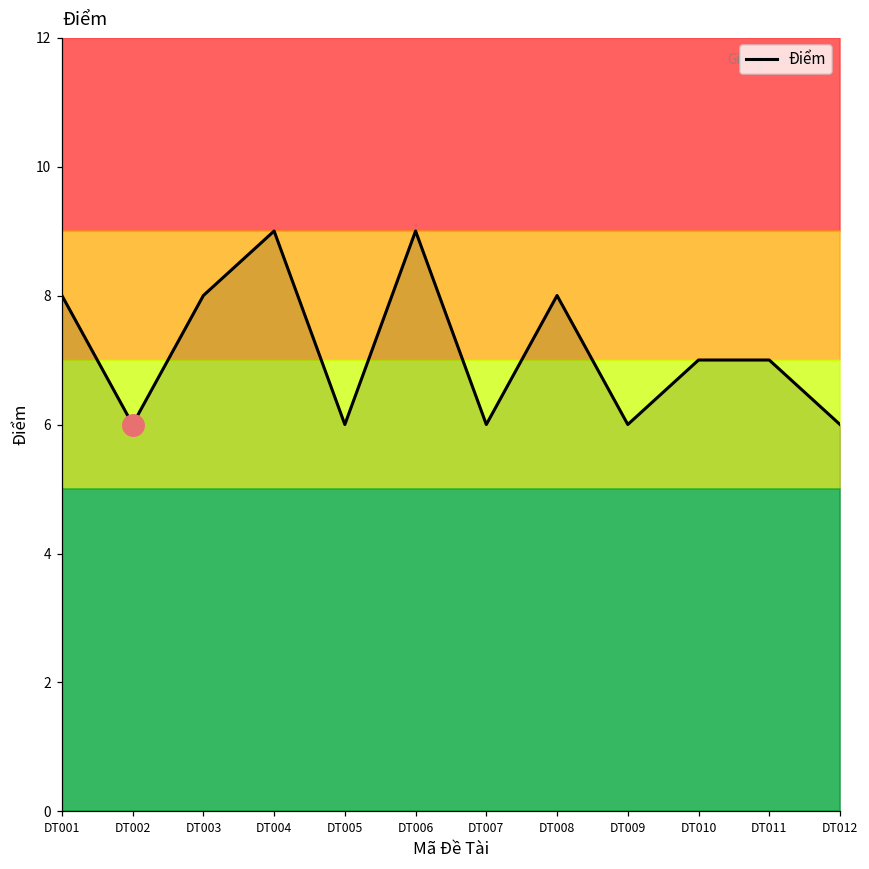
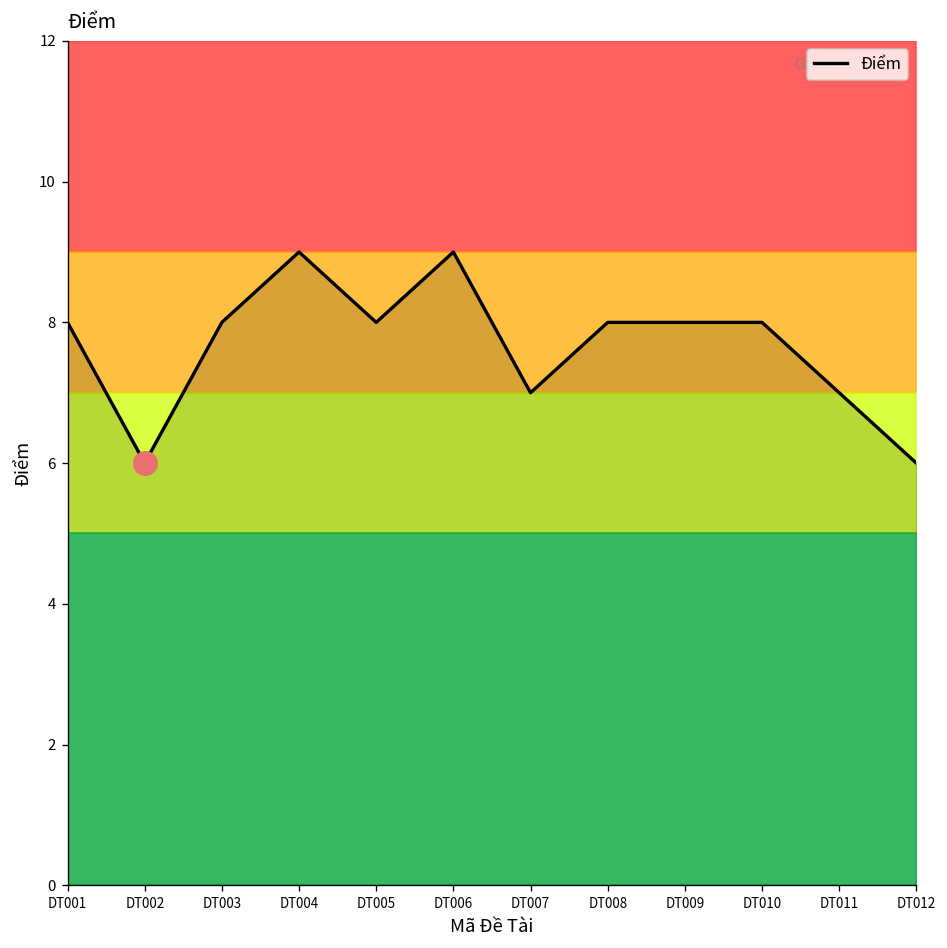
  {
    "Điểm": {
      "DT001": 8,
      "DT003": 8,
      "DT004": 9,
-     "DT005": 6,
+     "DT005": 8,
      "DT006": 9,
-     "DT007": 6,
+     "DT007": 7,
      "DT008": 8,
-     "DT009": 6,
-     "DT010": 7,
+     "DT009": 8,
+     "DT010": 8,
      "DT011": 7,
      "DT012": 6
    }
  }
